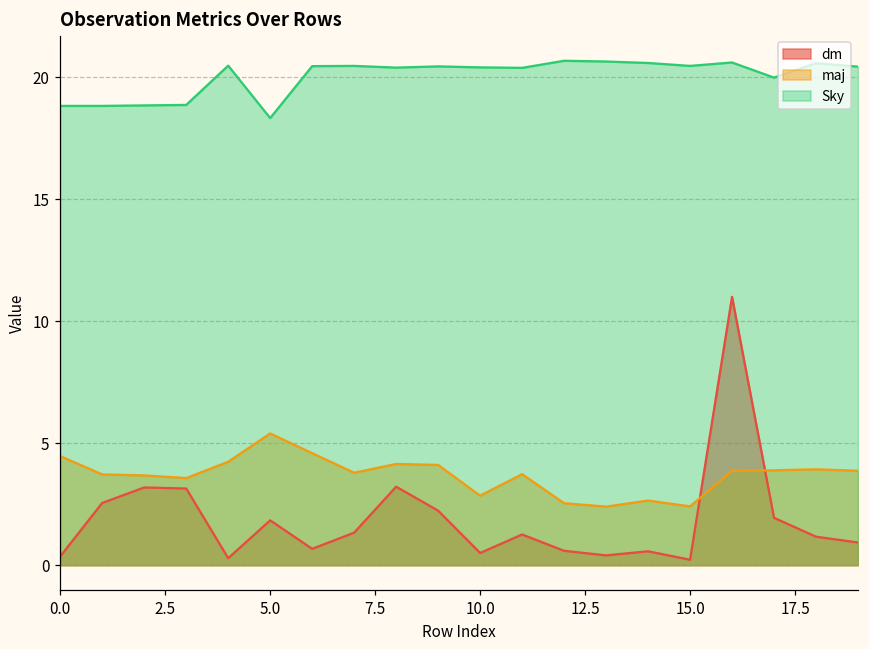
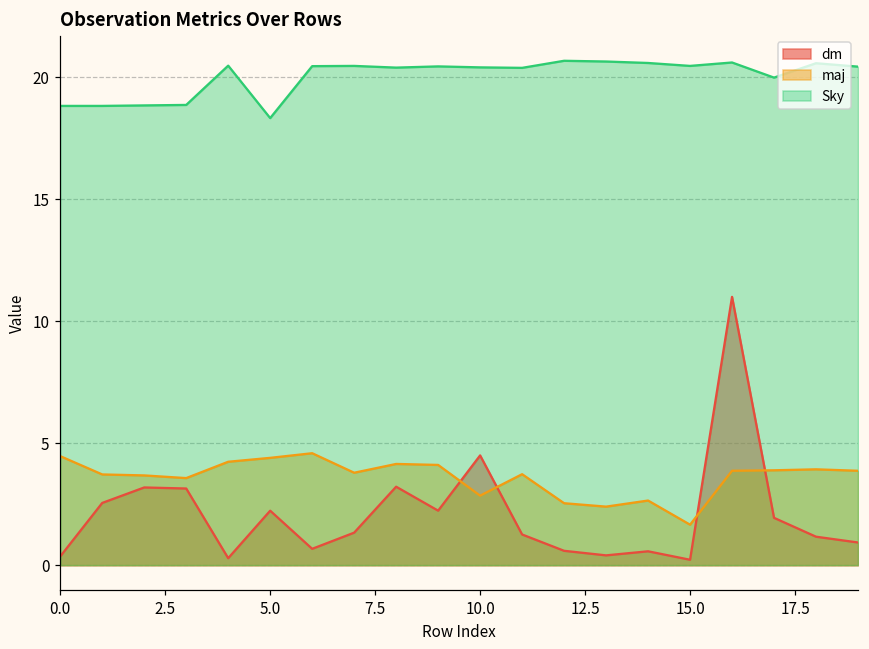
  {
    "dm": {
      "0.0": 0.4,
-     "5.0": 1.8,
-     "10.0": 0.5,
+     "5.0": 2.2,
+     "10.0": 4.5,
      "15.0": 0.2
    },
    "maj": {
      "0.0": 4.5,
-     "5.0": 5.4,
+     "5.0": 4.4,
      "10.0": 2.9,
-     "15.0": 2.4
+     "15.0": 1.7
    },
    "Sky": {
      "0.0": 18.8,
      "5.0": 18.3,
      "10.0": 20.4,
      "15.0": 20.5
    }
  }
